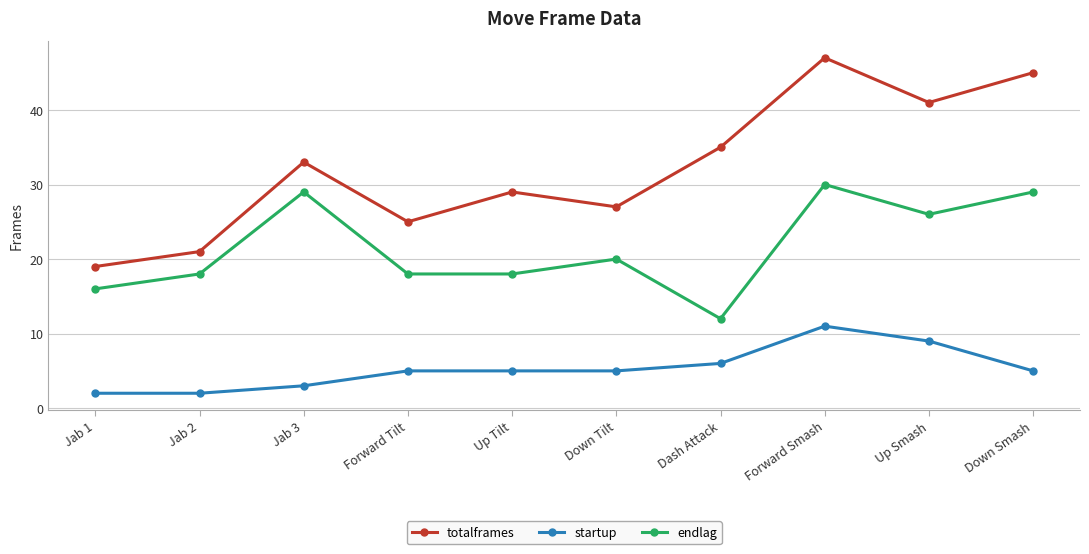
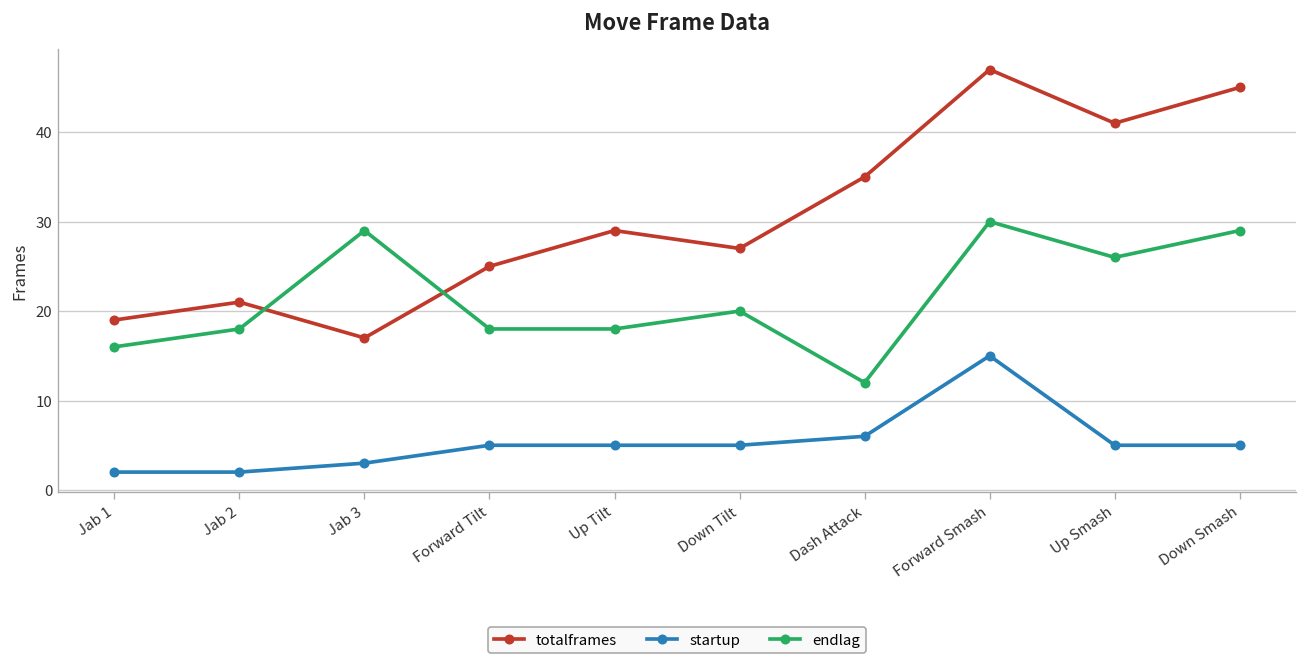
  {
    "totalframes": {
      "Jab 1": 19,
      "Jab 2": 21,
-     "Jab 3": 33,
+     "Jab 3": 17,
      "Forward Tilt": 25,
      "Up Tilt": 29,
      "Down Tilt": 27,
      "Dash Attack": 35,
      "Forward Smash": 47,
      "Up Smash": 41,
      "Down Smash": 45
    },
    "startup": {
      "Jab 1": 2,
      "Jab 2": 2,
      "Jab 3": 3,
      "Forward Tilt": 5,
      "Up Tilt": 5,
      "Down Tilt": 5,
      "Dash Attack": 6,
-     "Forward Smash": 11,
-     "Up Smash": 9,
+     "Forward Smash": 15,
+     "Up Smash": 5,
      "Down Smash": 5
    },
    "endlag": {
      "Jab 1": 16,
      "Jab 2": 18,
      "Jab 3": 29,
      "Forward Tilt": 18,
      "Up Tilt": 18,
      "Down Tilt": 20,
      "Dash Attack": 12,
      "Forward Smash": 30,
      "Up Smash": 26,
      "Down Smash": 29
    }
  }
